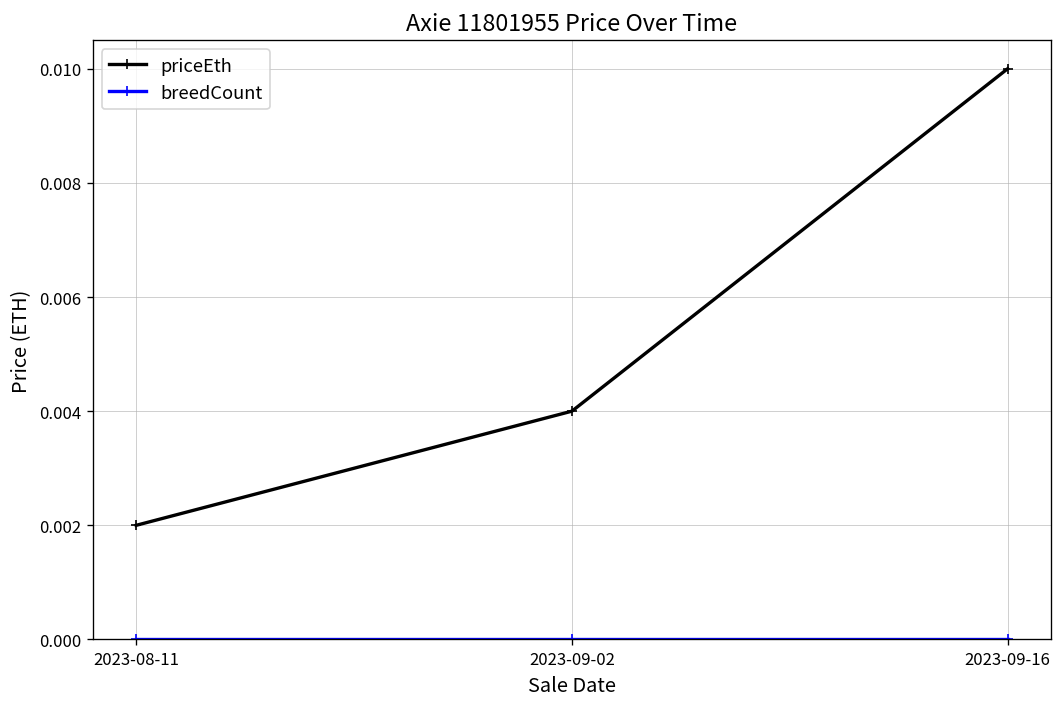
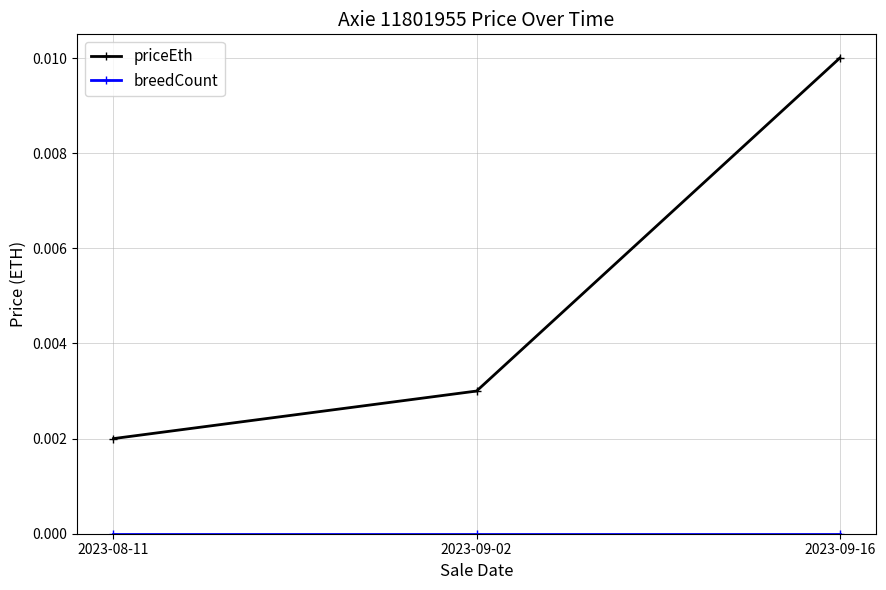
  {
    "priceEth": {
      "2023-08-11": 0.002,
-     "2023-09-02": 0.004,
+     "2023-09-02": 0.003,
      "2023-09-16": 0.010
    },
    "breedCount": {
      "2023-08-11": 0.000,
      "2023-09-02": 0.000,
      "2023-09-16": 0.000
    }
  }
